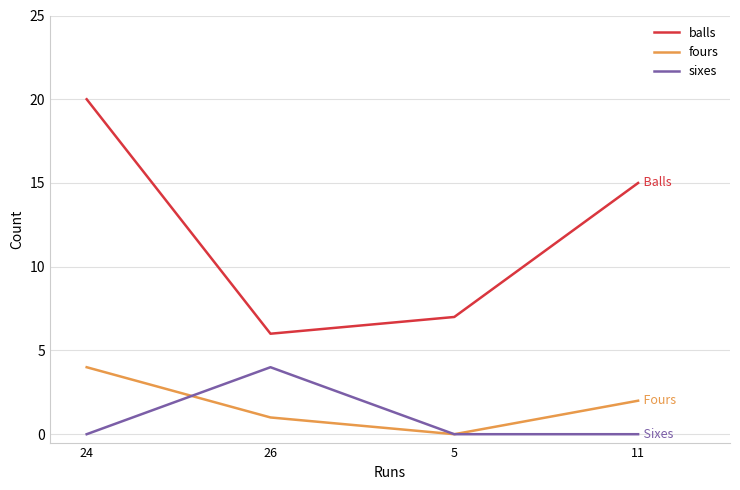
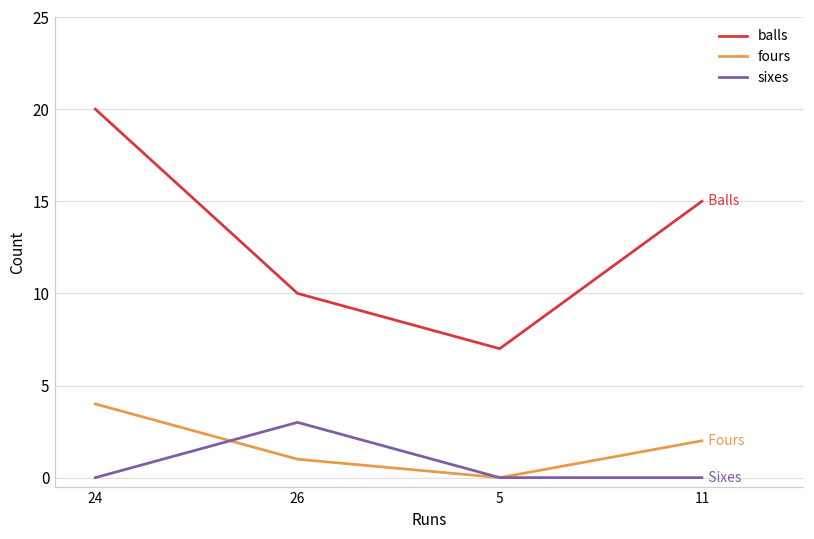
  {
    "balls": {
      "24": 20,
-     "26": 6,
+     "26": 10,
      "5": 7,
      "11": 15
    },
    "fours": {
      "24": 4,
      "26": 1,
      "11": 2
    },
    "sixes": {
      "24": 0,
-     "26": 4,
+     "26": 3,
      "11": 0
    }
  }
